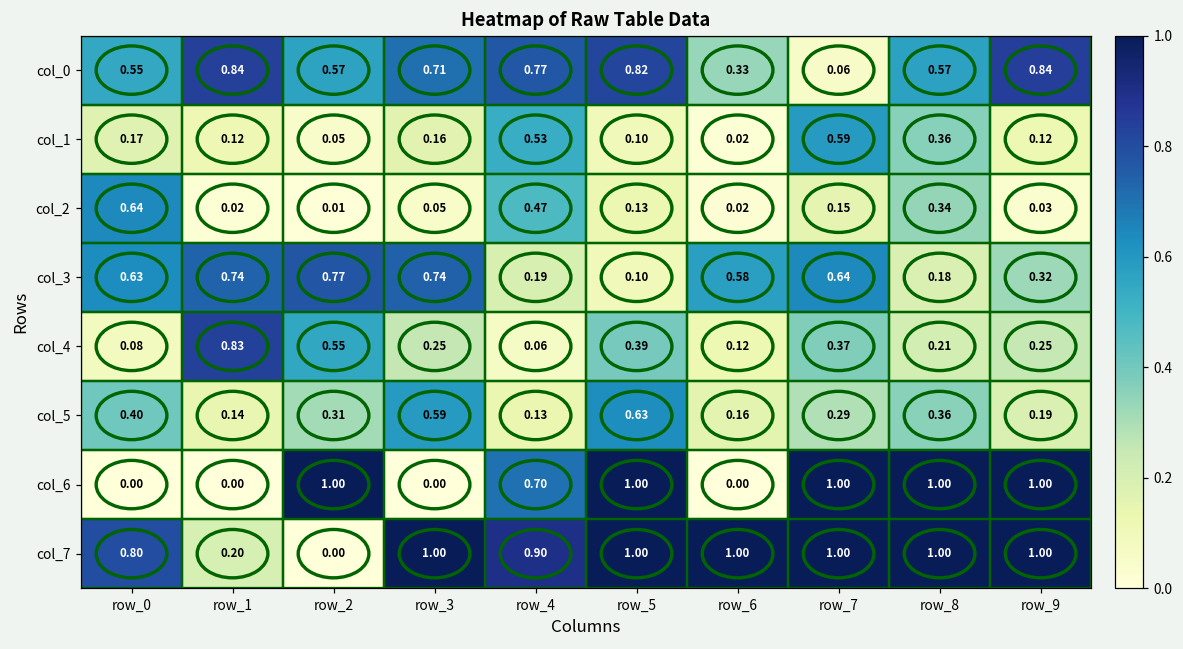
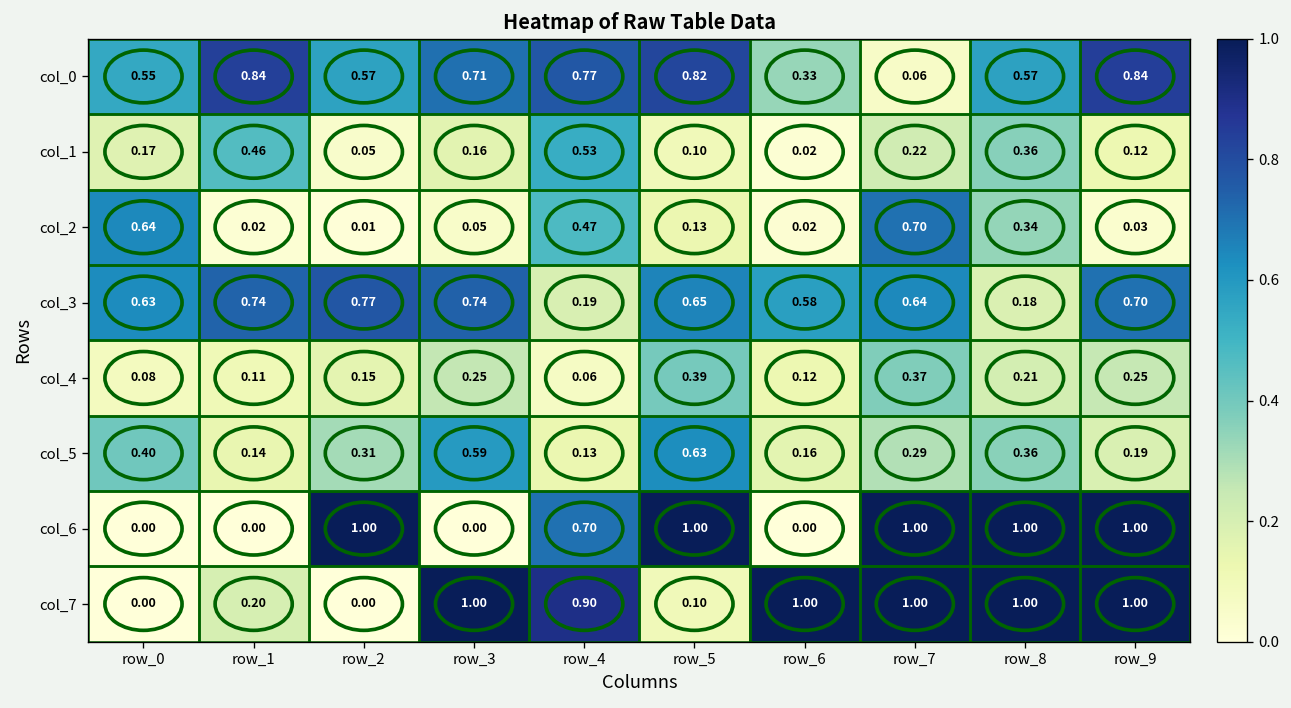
  {
    "col_0": {
      "row_0": 0.55,
      "row_1": 0.84,
      "row_2": 0.57,
      "row_3": 0.71,
      "row_4": 0.77,
      "row_5": 0.82,
      "row_6": 0.33,
      "row_7": 0.06,
      "row_8": 0.57,
      "row_9": 0.84
    },
    "col_1": {
      "row_0": 0.17,
-     "row_1": 0.12,
+     "row_1": 0.46,
      "row_2": 0.05,
      "row_3": 0.16,
      "row_4": 0.53,
      "row_5": 0.10,
      "row_6": 0.02,
-     "row_7": 0.59,
+     "row_7": 0.22,
      "row_8": 0.36,
      "row_9": 0.12
    },
    "col_2": {
      "row_0": 0.64,
      "row_1": 0.02,
      "row_2": 0.01,
      "row_3": 0.05,
      "row_4": 0.47,
      "row_5": 0.13,
      "row_6": 0.02,
-     "row_7": 0.15,
+     "row_7": 0.70,
      "row_8": 0.34,
      "row_9": 0.03
    },
    "col_3": {
      "row_0": 0.63,
      "row_1": 0.74,
      "row_2": 0.77,
      "row_3": 0.74,
      "row_4": 0.19,
-     "row_5": 0.10,
+     "row_5": 0.65,
      "row_6": 0.58,
      "row_7": 0.64,
      "row_8": 0.18,
-     "row_9": 0.32
+     "row_9": 0.70
    },
    "col_4": {
      "row_0": 0.08,
-     "row_1": 0.83,
-     "row_2": 0.55,
+     "row_1": 0.11,
+     "row_2": 0.15,
      "row_3": 0.25,
      "row_4": 0.06,
      "row_5": 0.39,
      "row_6": 0.12,
      "row_7": 0.37,
      "row_8": 0.21,
      "row_9": 0.25
    },
    "col_5": {
      "row_0": 0.40,
      "row_1": 0.14,
      "row_2": 0.31,
      "row_3": 0.59,
      "row_4": 0.13,
      "row_5": 0.63,
      "row_6": 0.16,
      "row_7": 0.29,
      "row_8": 0.36,
      "row_9": 0.19
    },
    "col_6": {
      "row_0": 0.00,
      "row_1": 0.00,
      "row_2": 1.00,
      "row_3": 0.00,
      "row_4": 0.70,
      "row_5": 1.00,
      "row_6": 0.00,
      "row_7": 1.00,
      "row_8": 1.00,
      "row_9": 1.00
    },
    "col_7": {
-     "row_0": 0.80,
+     "row_0": 0.00,
      "row_1": 0.20,
      "row_2": 0.00,
      "row_3": 1.00,
      "row_4": 0.90,
-     "row_5": 1.00,
+     "row_5": 0.10,
      "row_6": 1.00,
      "row_7": 1.00,
      "row_8": 1.00,
      "row_9": 1.00
    }
  }
